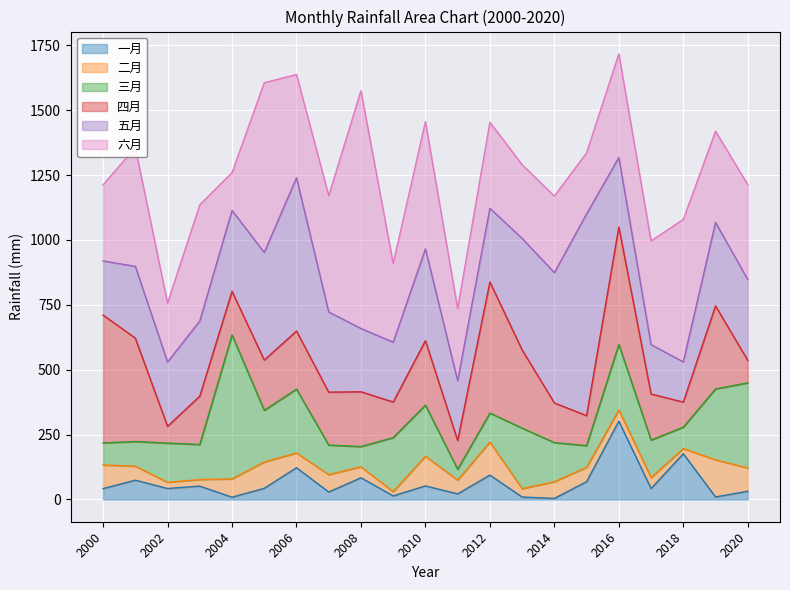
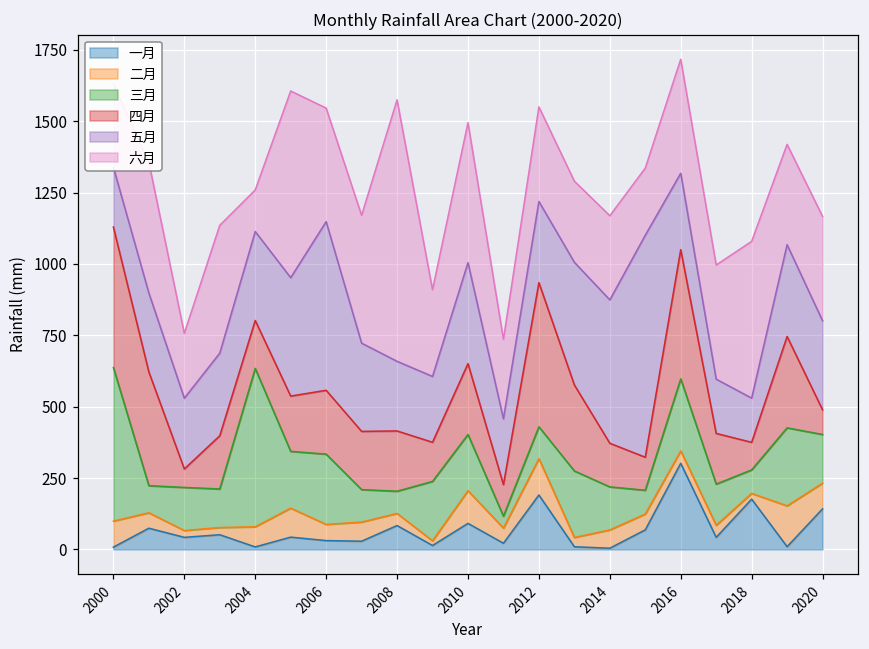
  {
    "一月": {
-     "2000": 40,
+     "2000": 10,
      "2002": 40,
      "2004": 10,
-     "2006": 120,
+     "2006": 30,
      "2008": 80,
-     "2010": 50,
-     "2012": 90,
+     "2010": 90,
+     "2012": 190,
      "2014": 0,
      "2016": 300,
      "2018": 180,
-     "2020": 30
+     "2020": 140
    },
    "三月": {
-     "2000": 80,
+     "2000": 540,
      "2002": 150,
      "2004": 550,
      "2006": 250,
      "2008": 80,
      "2010": 200,
      "2012": 110,
      "2014": 150,
      "2016": 250,
      "2018": 80,
-     "2020": 330
+     "2020": 170
    }
  }
